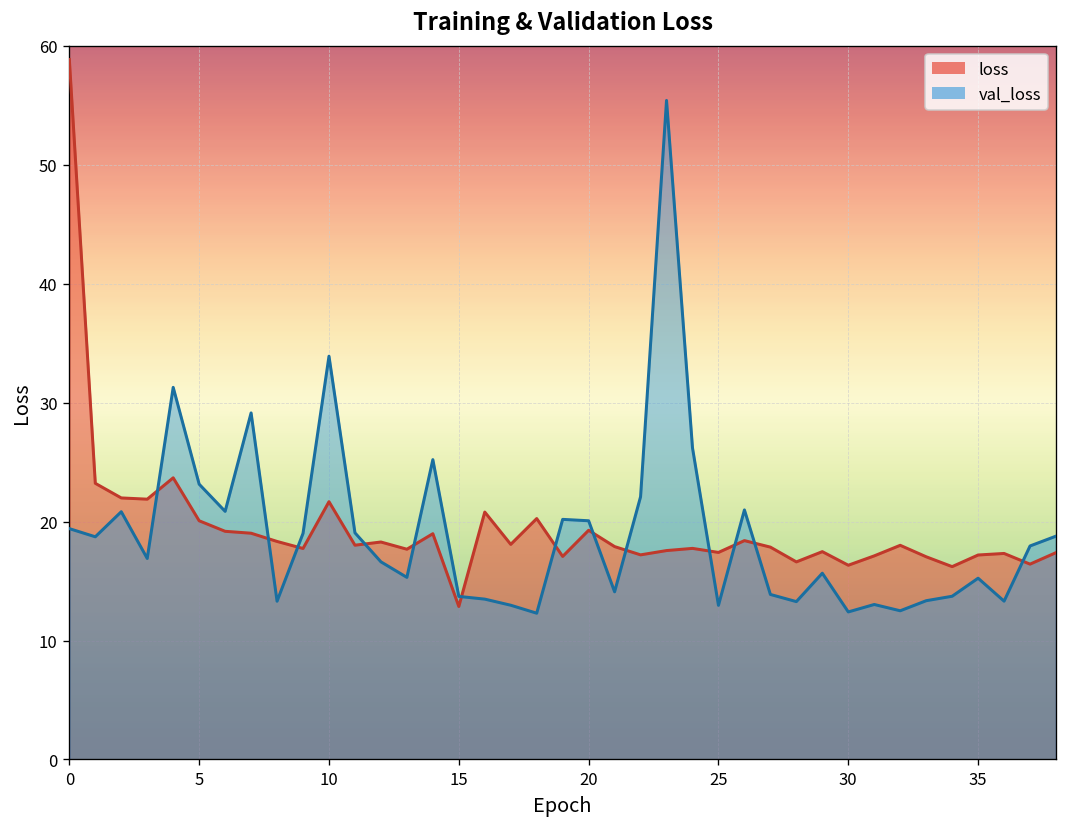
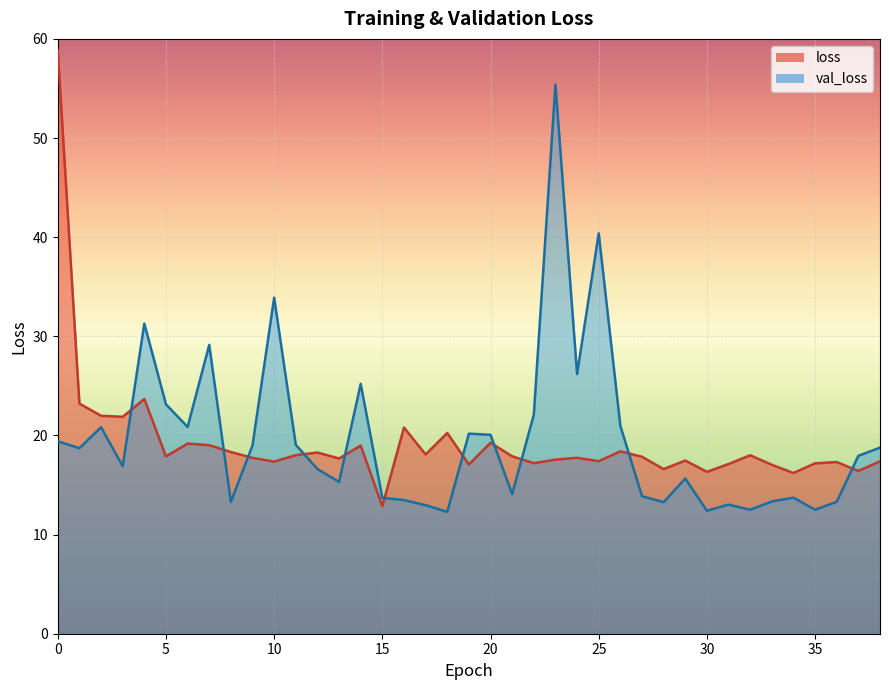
  {
    "loss": {
      "0": 59,
-     "5": 20,
-     "10": 22,
+     "5": 18,
+     "10": 17,
      "15": 13,
      "20": 19,
      "25": 17,
      "30": 16,
      "35": 17
    },
    "val_loss": {
      "0": 19,
      "5": 23,
      "10": 34,
      "15": 14,
      "20": 20,
-     "25": 13,
+     "25": 40,
      "30": 12,
-     "35": 15
+     "35": 13
    }
  }
